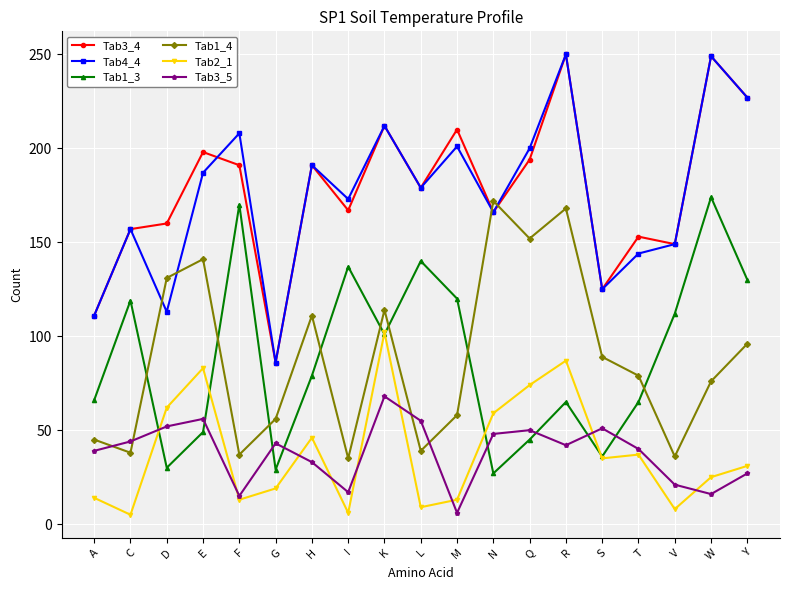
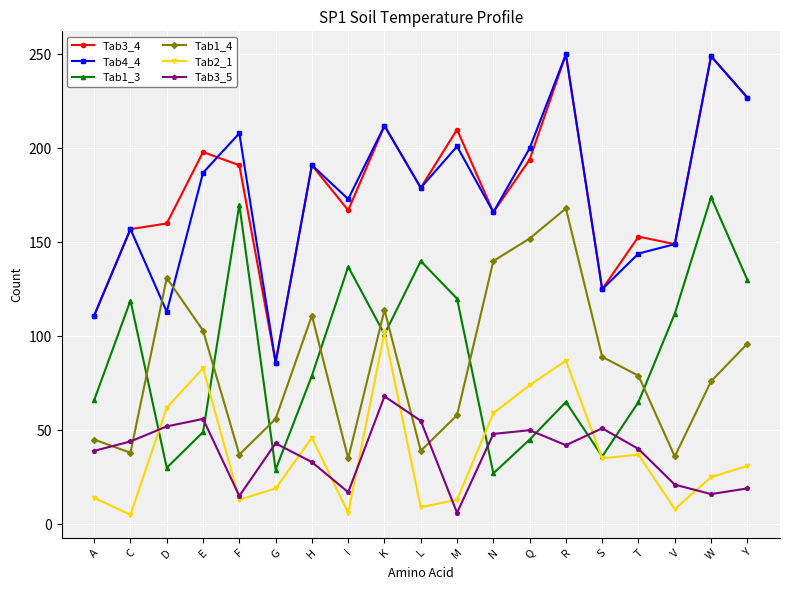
  {
    "Tab3_4": {
      "D": 160,
      "E": 198,
      "F": 191,
      "I": 167,
      "M": 210,
      "Q": 194,
      "T": 153
    },
    "Tab4_4": {
      "D": 113,
      "E": 187,
      "F": 208,
      "I": 173,
      "M": 201,
      "Q": 200,
      "T": 144
    },
    "Tab1_3": {
      "A": 66,
      "C": 119,
      "D": 30,
      "E": 49,
      "F": 170,
      "G": 29,
      "H": 79,
      "I": 137,
      "L": 140,
      "M": 120,
      "N": 27,
      "Q": 45,
      "R": 65,
      "T": 65,
      "V": 112,
      "W": 174,
      "Y": 130
    },
    "Tab1_4": {
      "A": 45,
      "C": 38,
      "D": 131,
-     "E": 141,
+     "E": 103,
      "F": 37,
      "G": 56,
      "H": 111,
      "I": 35,
      "K": 114,
      "L": 39,
      "M": 58,
-     "N": 172,
+     "N": 140,
      "Q": 152,
      "R": 168,
      "S": 89,
      "T": 79,
      "V": 36,
      "W": 76,
      "Y": 96
    },
    "Tab2_1": {
      "A": 14,
      "C": 5,
      "D": 62,
      "E": 83,
      "F": 13,
      "G": 19,
      "H": 46,
      "I": 6,
      "L": 9,
      "M": 13,
      "N": 59,
      "Q": 74,
      "R": 87,
      "T": 37,
      "V": 8,
      "W": 25,
      "Y": 31
    },
    "Tab3_5": {
      "A": 39,
      "C": 44,
      "D": 52,
      "E": 56,
      "F": 15,
      "G": 43,
      "H": 33,
      "I": 17,
      "K": 68,
      "L": 55,
      "M": 6,
      "N": 48,
      "Q": 50,
      "R": 42,
      "S": 51,
      "T": 40,
      "V": 21,
      "W": 16,
-     "Y": 27
+     "Y": 19
    }
  }
